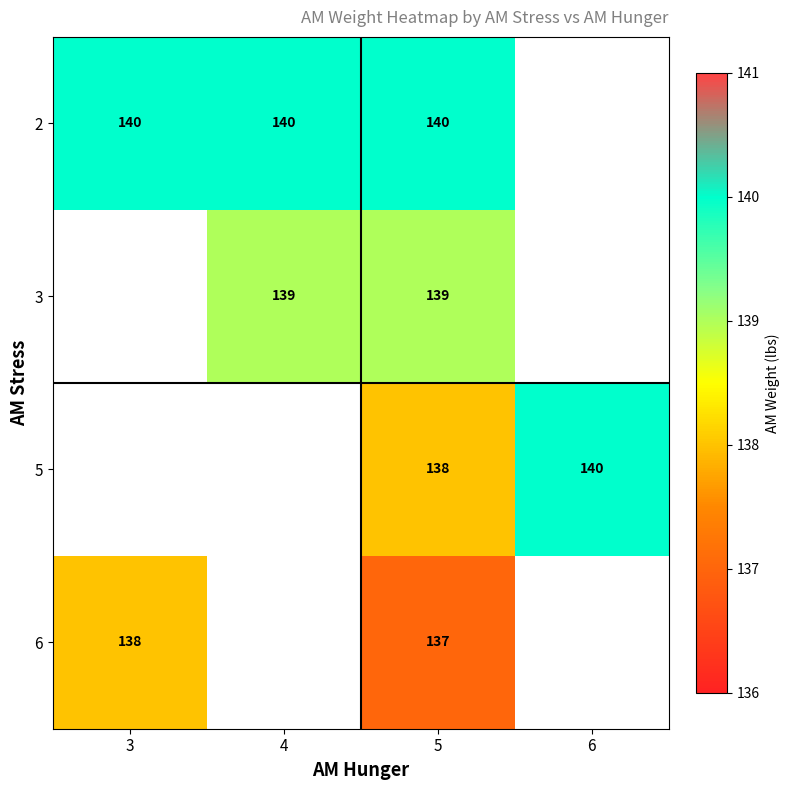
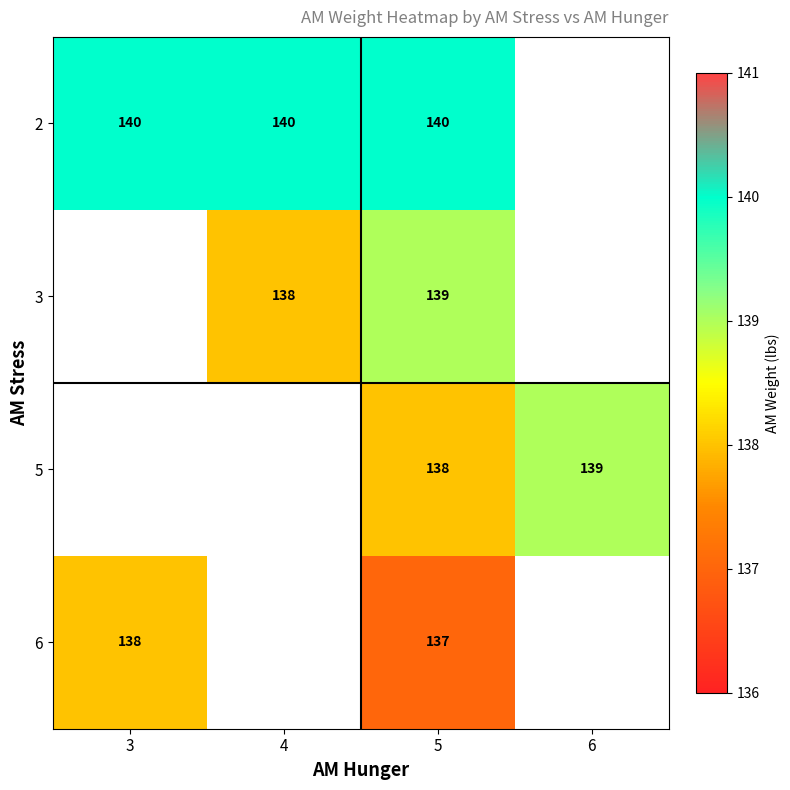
  {
    "2": {
      "3": 140,
      "4": 140,
      "5": 140
    },
    "3": {
-     "4": 139,
+     "4": 138,
      "5": 139
    },
    "5": {
      "5": 138,
-     "6": 140
+     "6": 139
    },
    "6": {
      "3": 138,
      "5": 137
    }
  }
